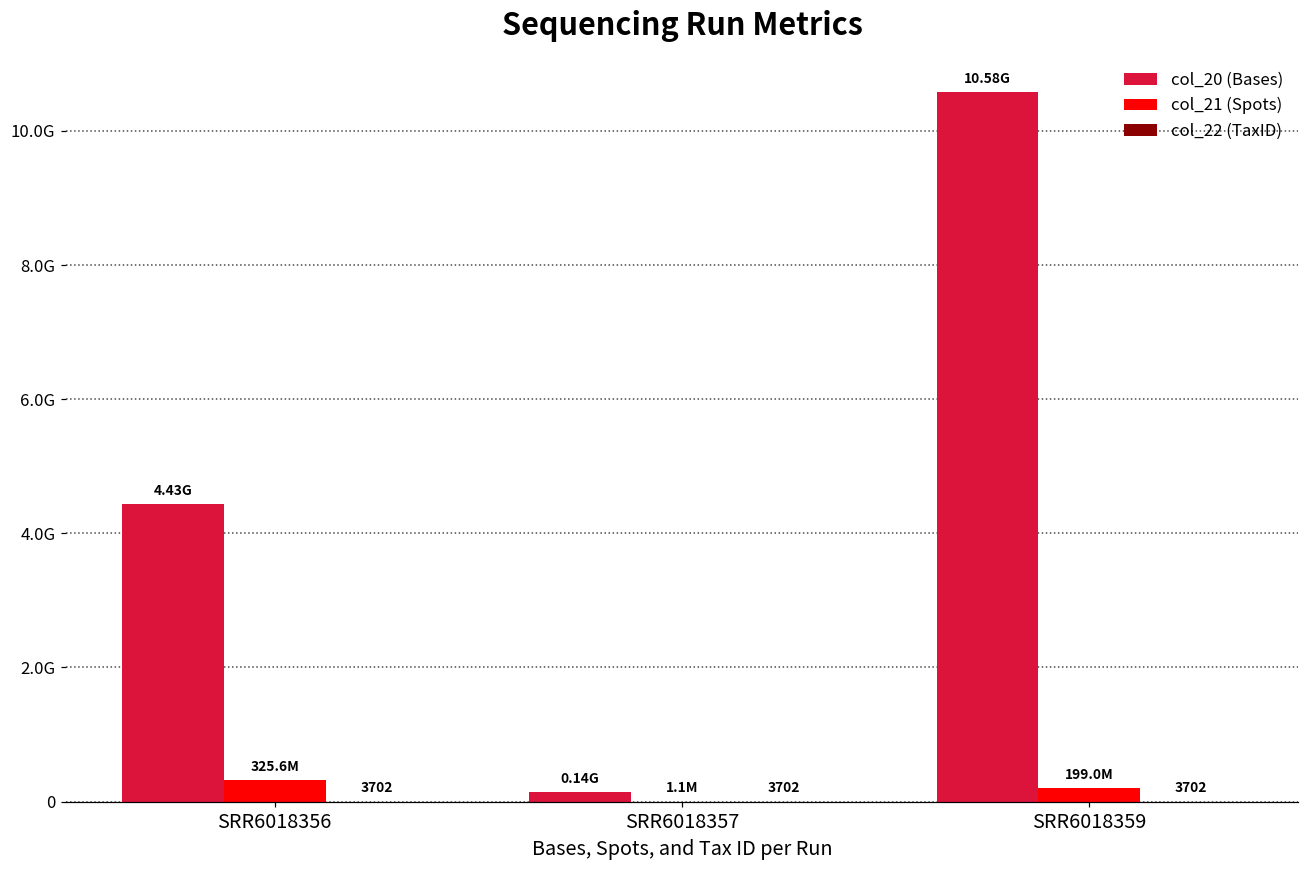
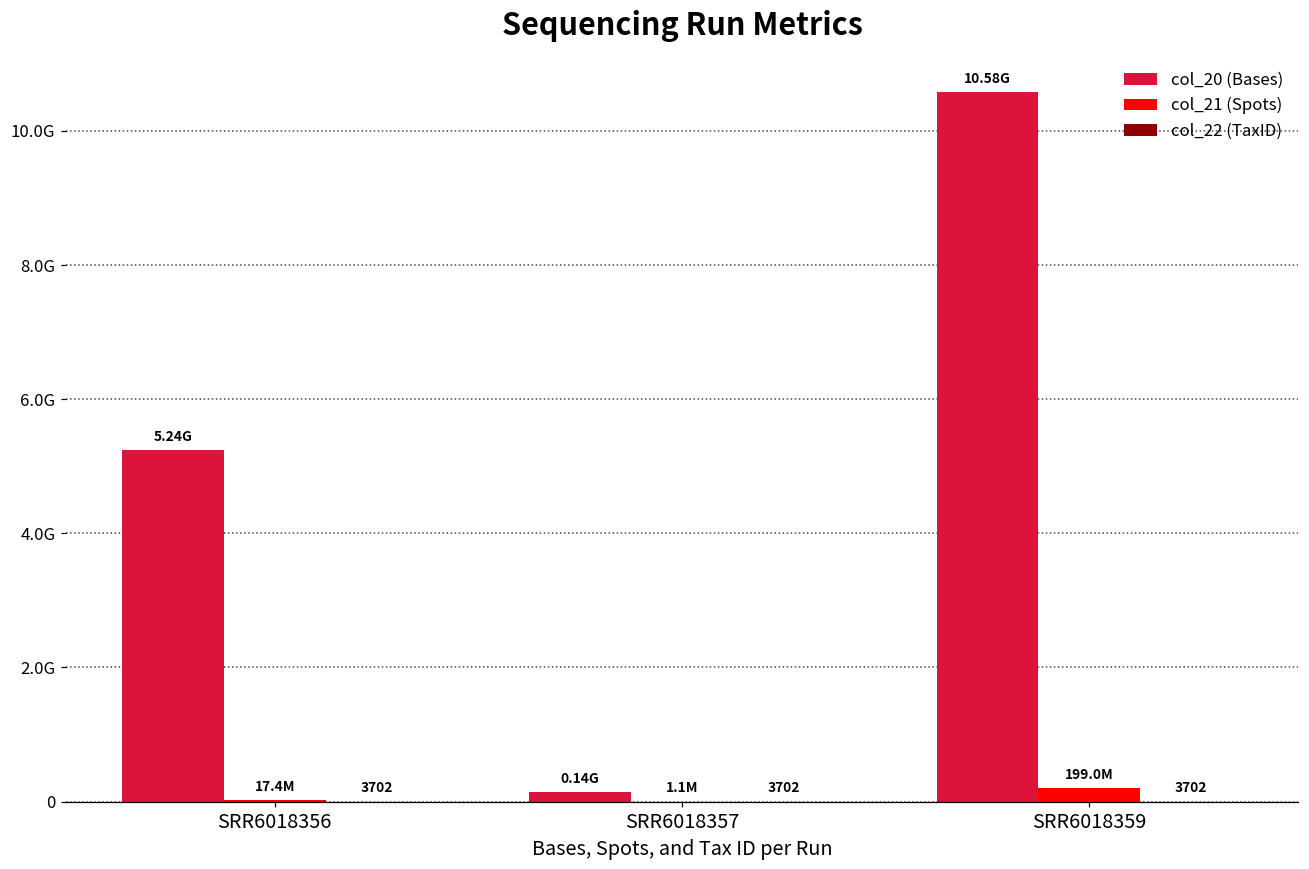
  {
    "col_20 (Bases)": {
-     "SRR6018356": "4.43G",
+     "SRR6018356": "5.24G",
      "SRR6018357": "0.14G",
      "SRR6018359": "10.58G"
    },
    "col_21 (Spots)": {
-     "SRR6018356": "325.6M",
+     "SRR6018356": "17.4M",
      "SRR6018357": "1.1M",
      "SRR6018359": "199.0M"
    },
    "col_22 (TaxID)": {
      "SRR6018356": "3702",
      "SRR6018357": "3702",
      "SRR6018359": "3702"
    }
  }
